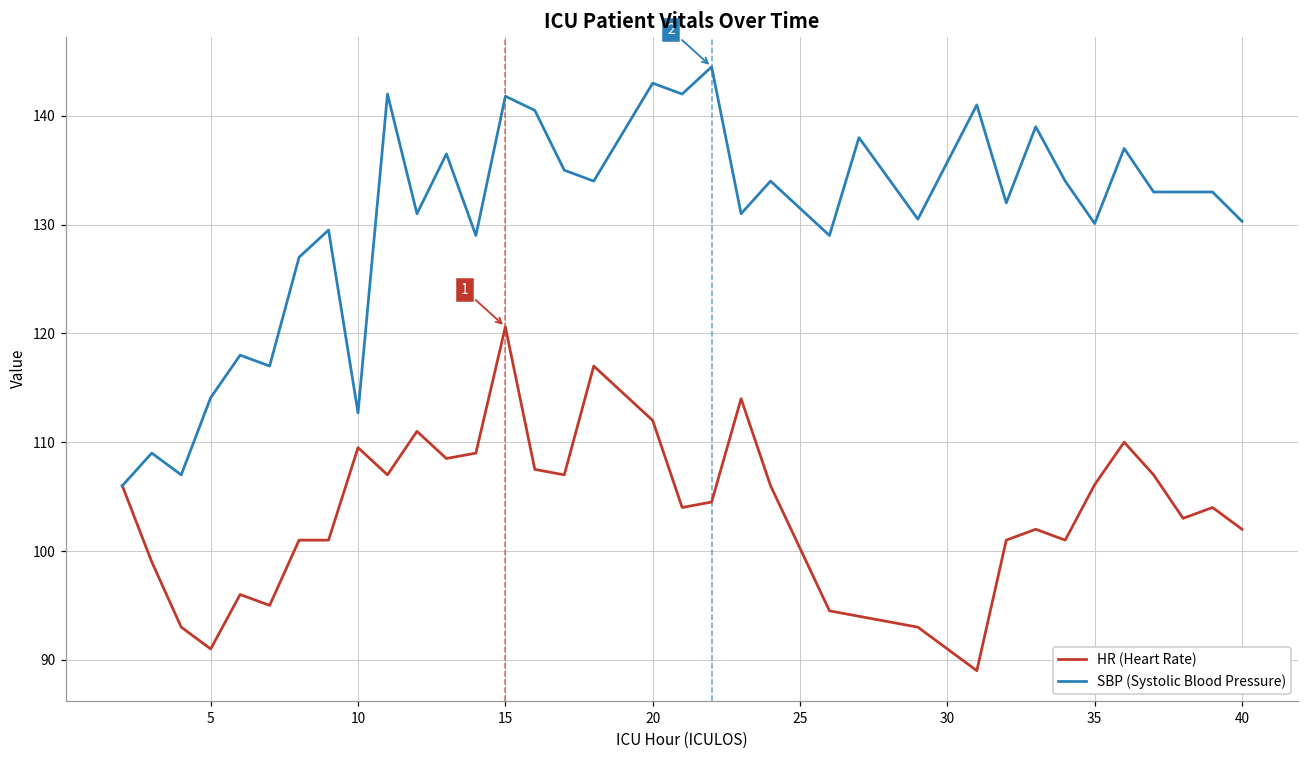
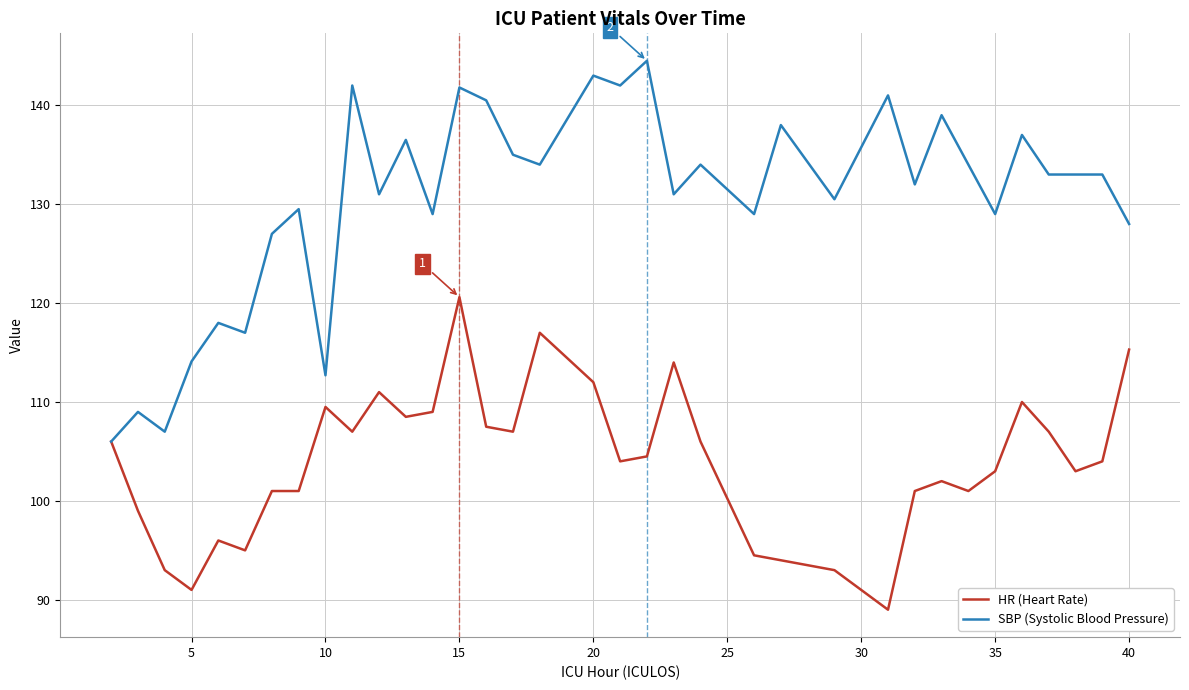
  {
    "HR (Heart Rate)": {
      "5": 91,
      "10": 110,
      "15": 121,
      "20": 112,
-     "35": 106,
-     "40": 102
+     "35": 103,
+     "40": 115
    },
    "SBP (Systolic Blood Pressure)": {
      "5": 114,
      "10": 113,
      "15": 142,
      "20": 143,
-     "35": 130,
-     "40": 130
+     "35": 129,
+     "40": 128
    }
  }
